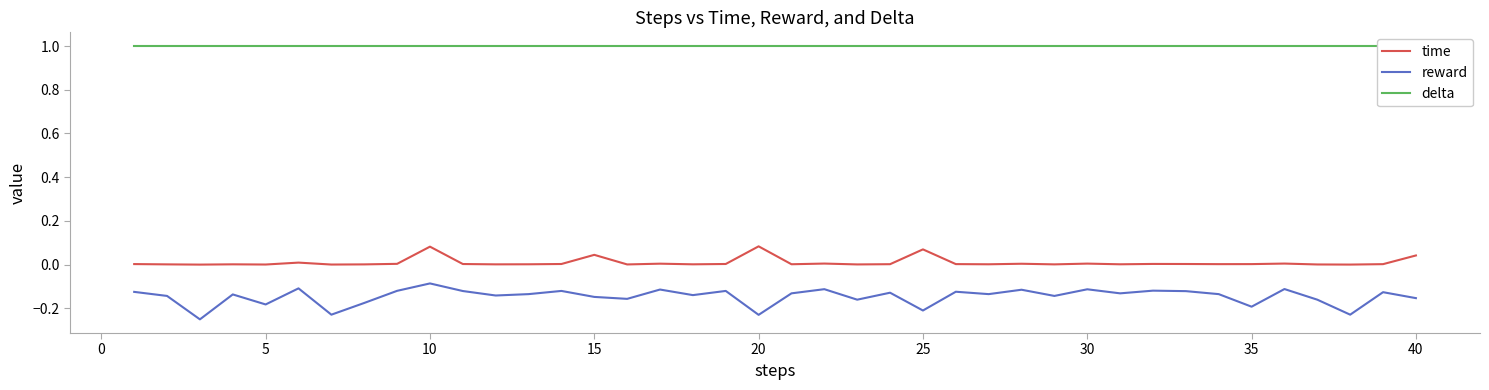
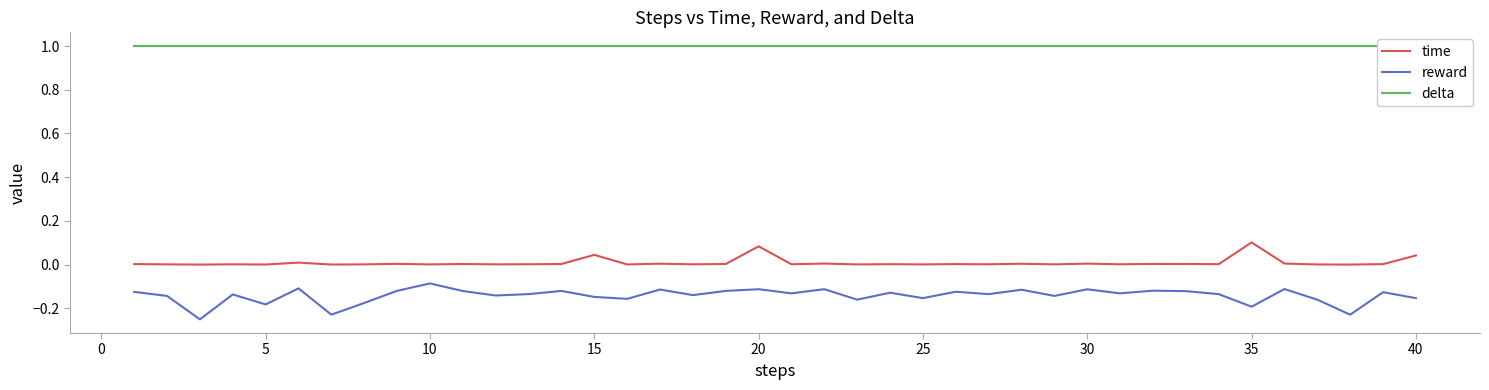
  {
    "time": {
      "5": 0.00,
-     "10": 0.08,
+     "10": 0.00,
      "15": 0.05,
      "20": 0.08,
-     "25": 0.07,
+     "25": 0.00,
      "30": 0.00,
-     "35": 0.00,
+     "35": 0.10,
      "40": 0.04
    },
    "reward": {
      "5": -0.18,
      "10": -0.09,
      "15": -0.15,
-     "20": -0.23,
-     "25": -0.21,
+     "20": -0.11,
+     "25": -0.15,
      "30": -0.11,
      "35": -0.19,
      "40": -0.15
    },
    "delta": {
      "5": 1.00,
      "10": 1.00,
      "15": 1.00,
      "20": 1.00,
      "25": 1.00,
      "30": 1.00,
      "35": 1.00
    }
  }
